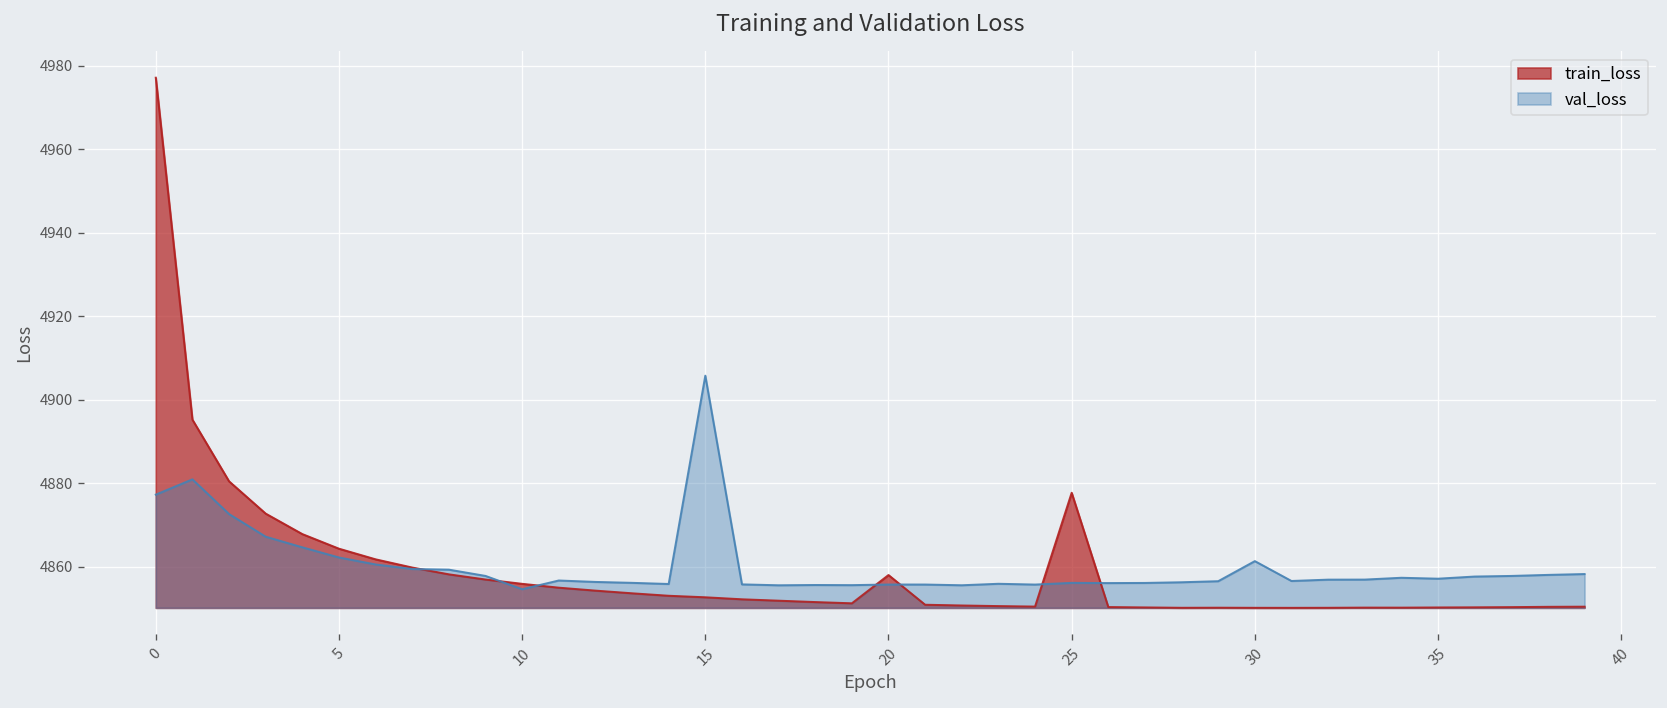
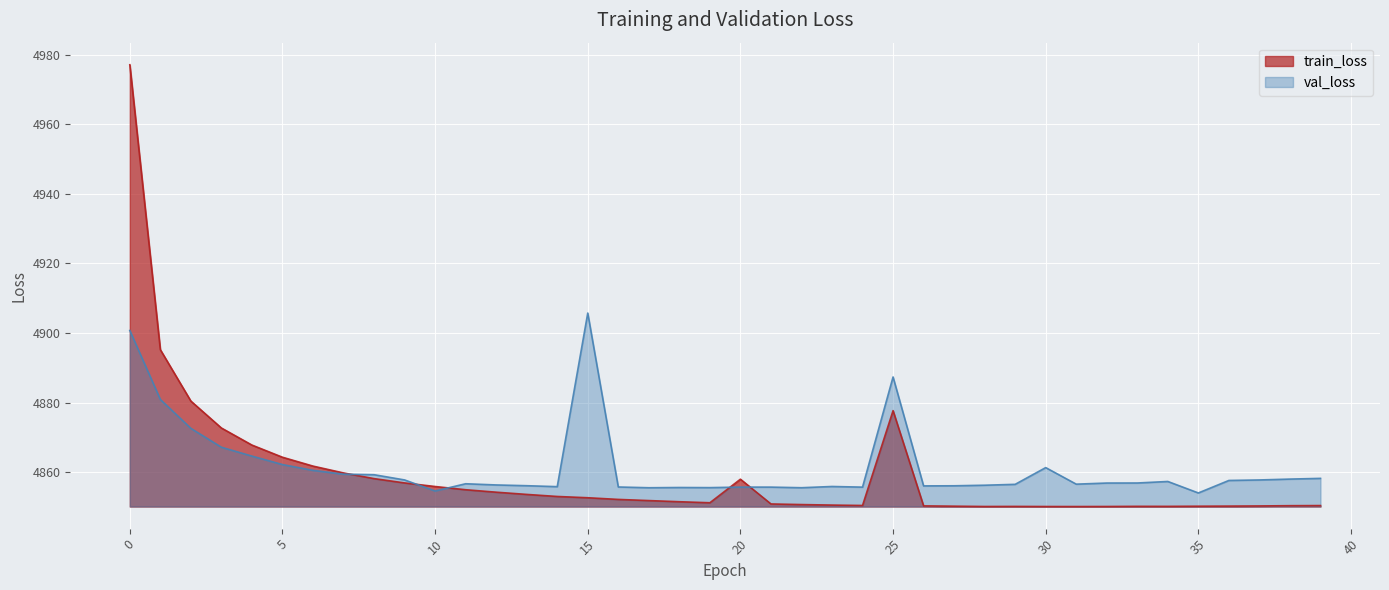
  {
    "train_loss": {
      "0": 4977,
      "5": 4864,
      "10": 4856,
      "15": 4853,
      "20": 4858,
      "25": 4878,
      "30": 4850,
      "35": 4850
    },
    "val_loss": {
-     "0": 4877,
+     "0": 4901,
      "5": 4862,
      "10": 4855,
      "15": 4906,
      "20": 4856,
-     "25": 4856,
+     "25": 4887,
      "30": 4861,
-     "35": 4857
+     "35": 4854
    }
  }
